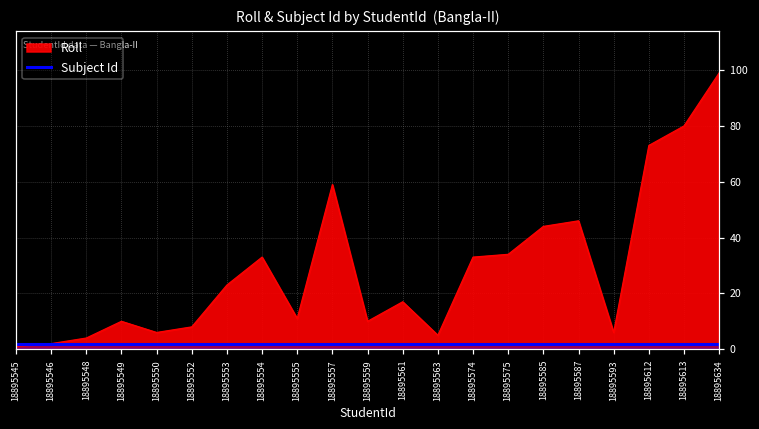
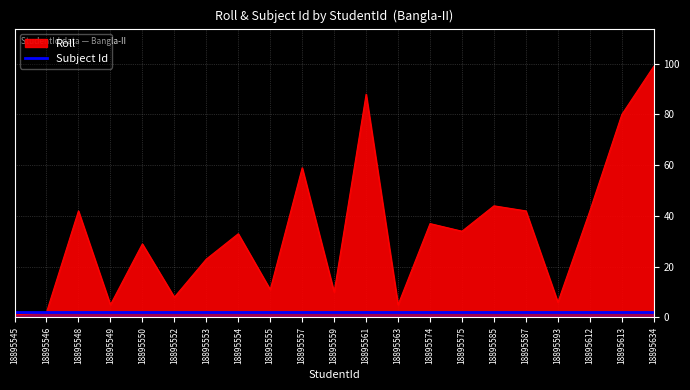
  {
    "Roll": {
-     "18895548": 4,
-     "18895549": 10,
-     "18895550": 6,
+     "18895548": 42,
+     "18895549": 5,
+     "18895550": 29,
      "18895552": 8,
      "18895553": 23,
      "18895554": 33,
      "18895555": 11,
      "18895557": 59,
      "18895559": 10,
-     "18895561": 17,
+     "18895561": 88,
      "18895563": 5,
-     "18895574": 33,
+     "18895574": 37,
      "18895575": 34,
      "18895585": 44,
-     "18895587": 46,
+     "18895587": 42,
      "18895593": 6,
-     "18895612": 73,
+     "18895612": 42,
      "18895613": 80,
      "18895634": 99
    },
    "Subject Id": {
      "18895548": 2,
      "18895549": 2,
      "18895550": 2,
      "18895552": 2,
      "18895553": 2,
      "18895554": 2,
      "18895555": 2,
      "18895557": 2,
      "18895559": 2,
      "18895561": 2,
      "18895563": 2,
      "18895574": 2,
      "18895575": 2,
      "18895585": 2,
      "18895587": 2,
      "18895593": 2,
      "18895612": 2,
      "18895613": 2,
      "18895634": 2
    }
  }
